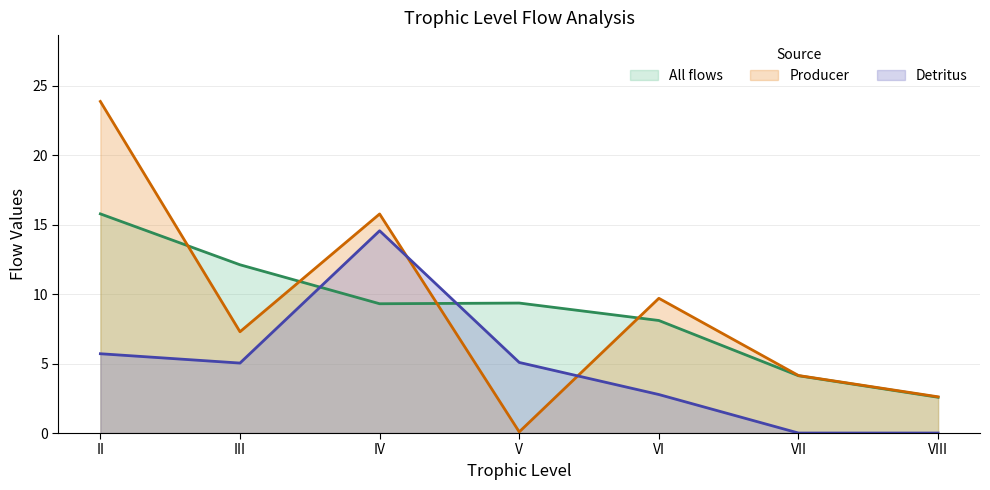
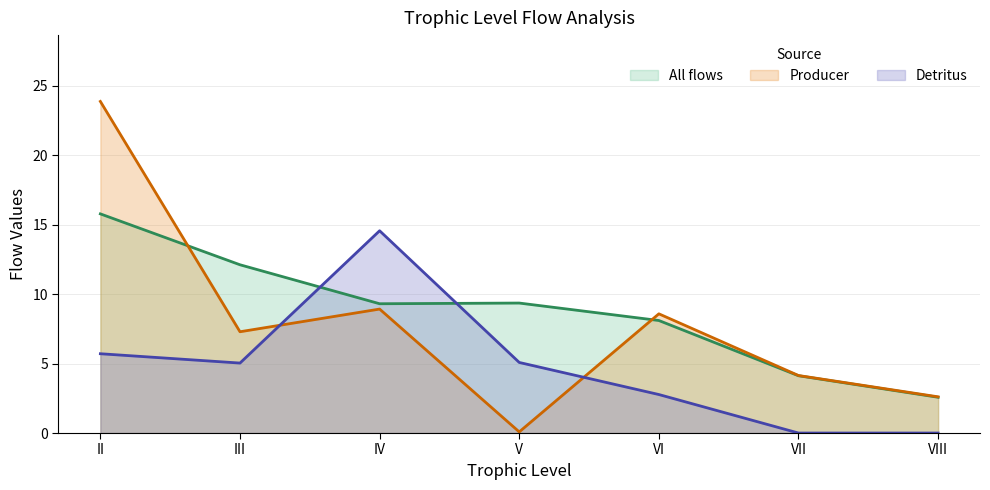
  {
    "Producer": {
      "II": 23.9,
      "III": 7.3,
-     "IV": 15.8,
+     "IV": 8.9,
      "V": 0.1,
-     "VI": 9.7
+     "VI": 8.6
    }
  }
